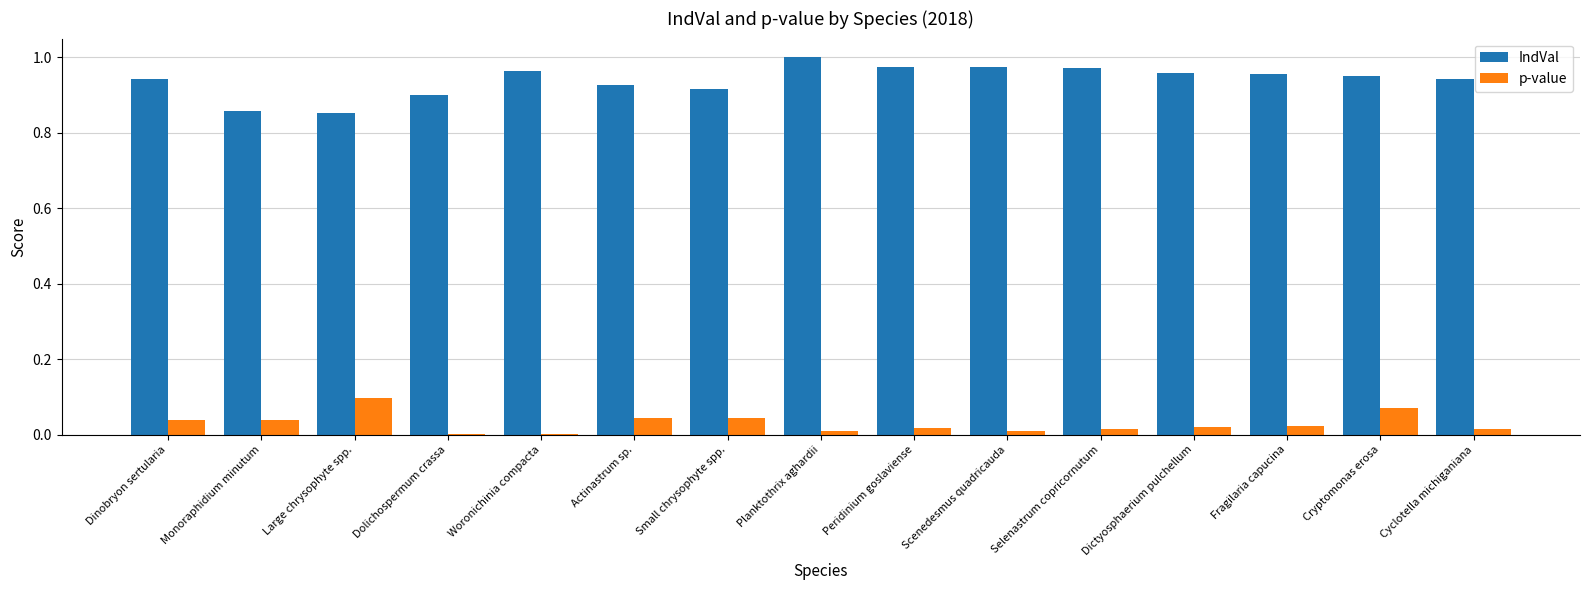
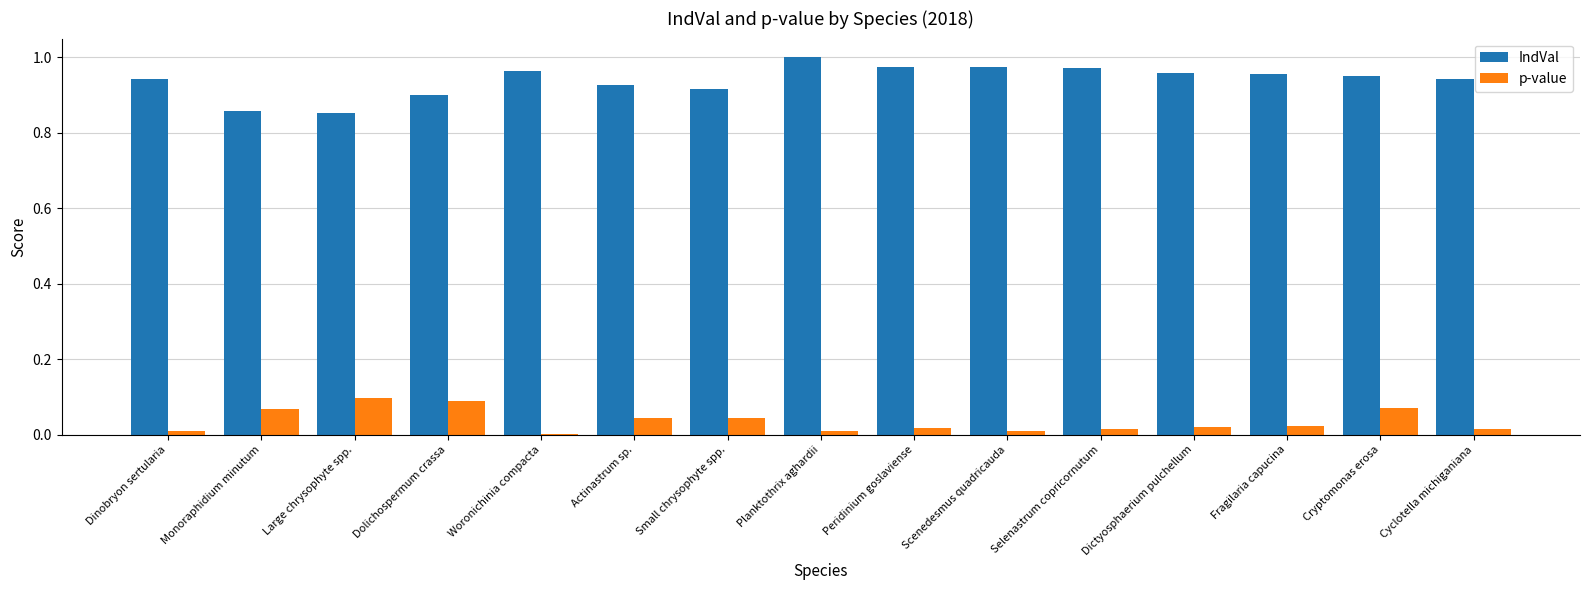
  {
    "IndVal": {
      "Dinobryon sertularia": 0.94,
      "Monoraphidium minutum": 0.86,
      "Large chrysophyte spp.": 0.85,
      "Dolichospermum crassa": 0.90,
      "Woronichinia compacta": 0.96,
      "Actinastrum sp.": 0.93,
      "Small chrysophyte spp.": 0.92,
      "Planktothrix aghardii": 1.00,
      "Peridinium goslaviense": 0.98,
      "Scenedesmus quadricauda": 0.98,
      "Selenastrum copricornutum": 0.97,
      "Dictyosphaerium pulchellum": 0.96,
      "Fragilaria capucina": 0.96,
      "Cryptomonas erosa": 0.95,
      "Cyclotella michiganiana": 0.94
    },
    "p-value": {
-     "Dinobryon sertularia": 0.04,
-     "Monoraphidium minutum": 0.04,
+     "Dinobryon sertularia": 0.01,
+     "Monoraphidium minutum": 0.07,
      "Large chrysophyte spp.": 0.10,
-     "Dolichospermum crassa": 0.00,
+     "Dolichospermum crassa": 0.09,
      "Actinastrum sp.": 0.04,
      "Small chrysophyte spp.": 0.04,
      "Planktothrix aghardii": 0.01,
      "Peridinium goslaviense": 0.02,
      "Scenedesmus quadricauda": 0.01,
      "Selenastrum copricornutum": 0.01,
      "Dictyosphaerium pulchellum": 0.02,
      "Fragilaria capucina": 0.02,
      "Cryptomonas erosa": 0.07,
      "Cyclotella michiganiana": 0.01
    }
  }
